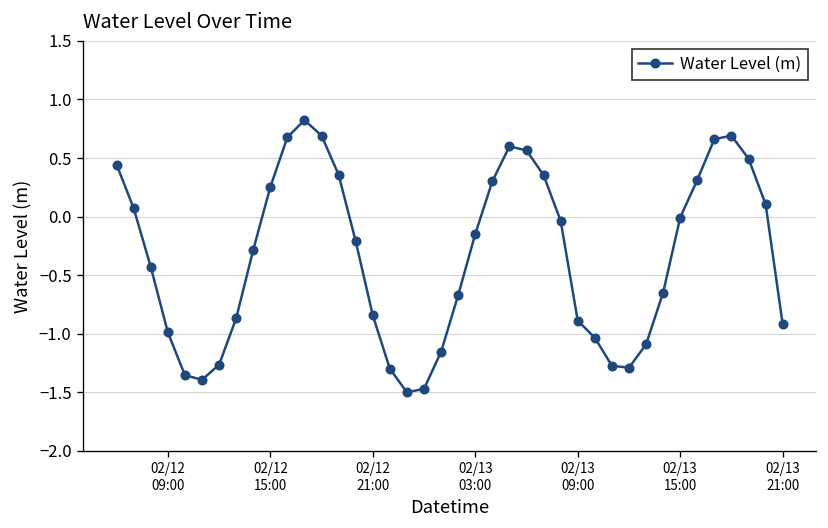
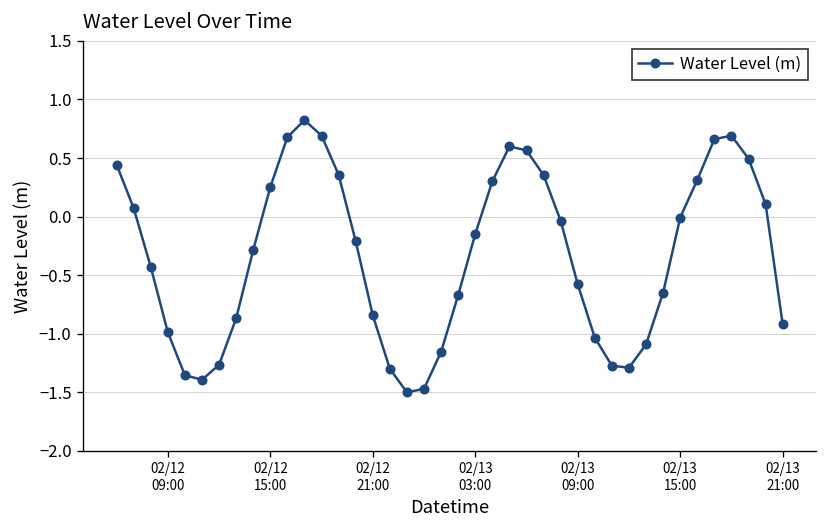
  {
    "02/12 09:00": -1.0,
    "02/12 15:00": 0.3,
    "02/12 21:00": -0.8,
    "02/13 03:00": -0.1,
-   "02/13 09:00": -0.9,
+   "02/13 09:00": -0.6,
    "02/13 15:00": 0.0,
    "02/13 21:00": -0.9
  }
